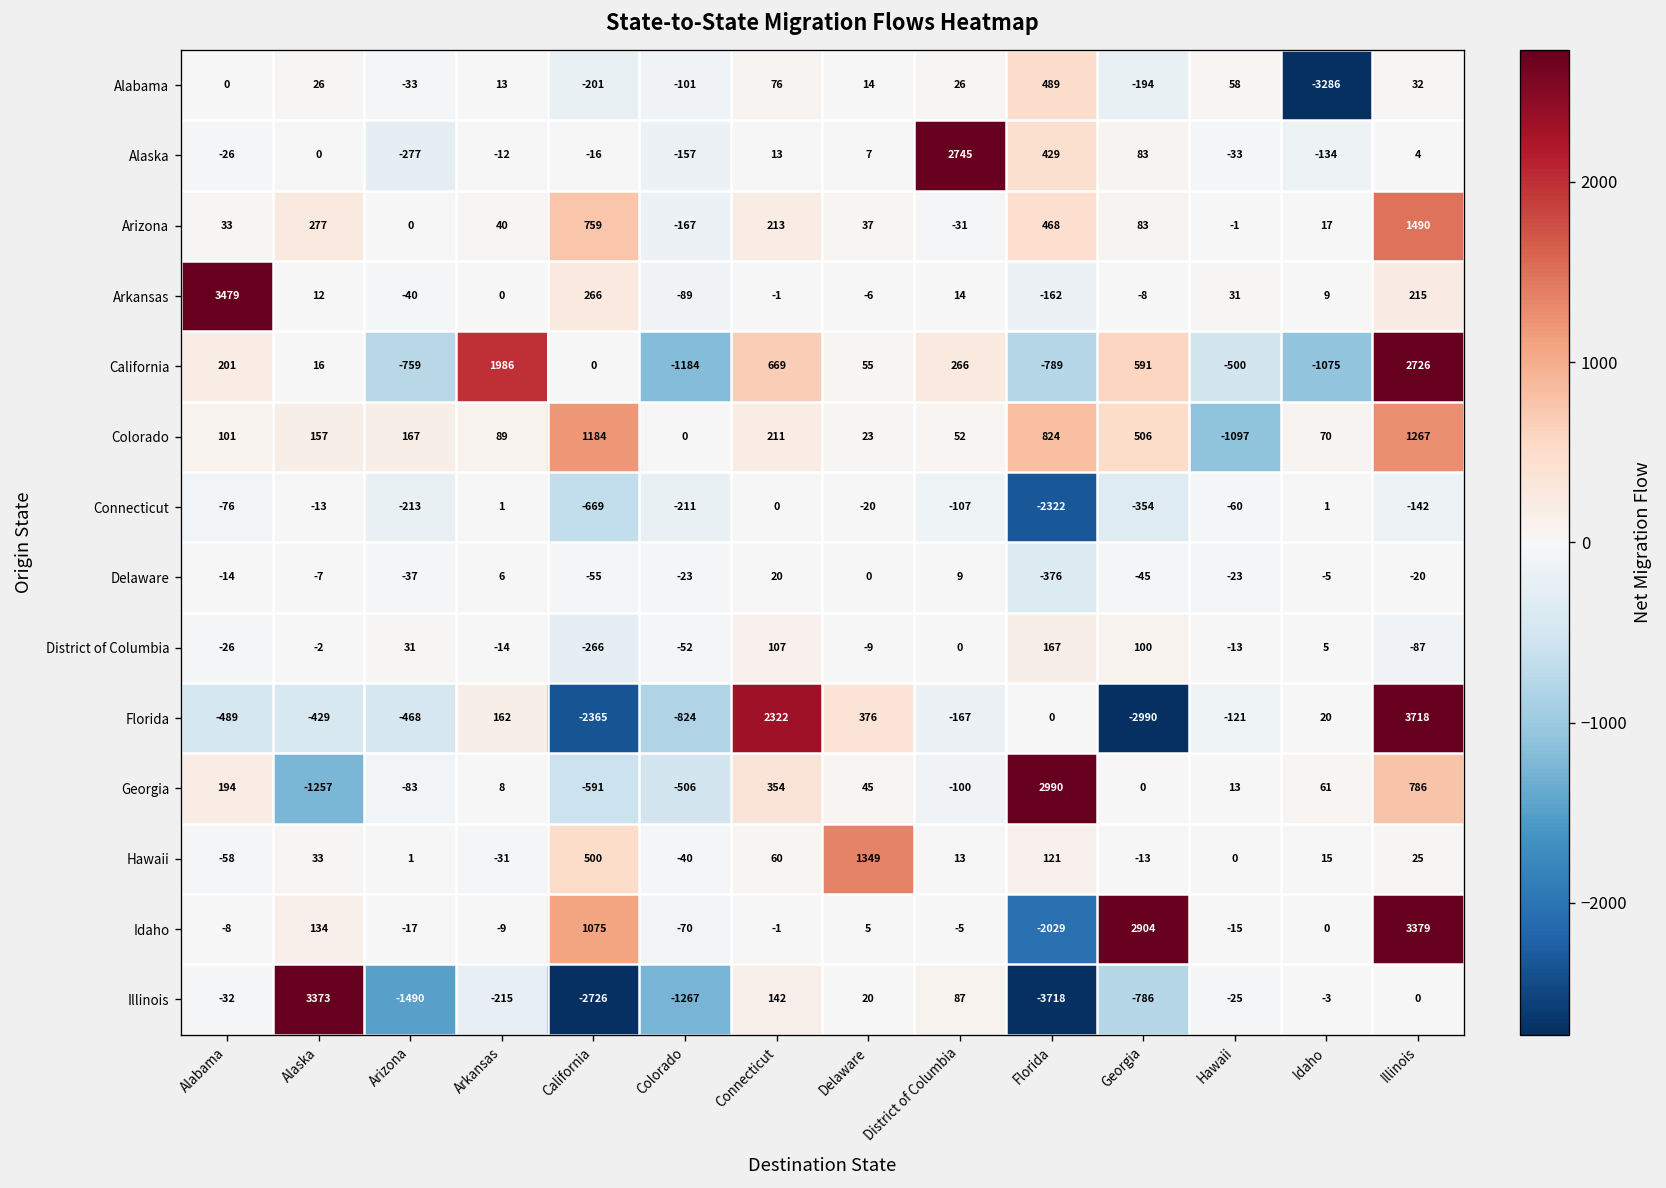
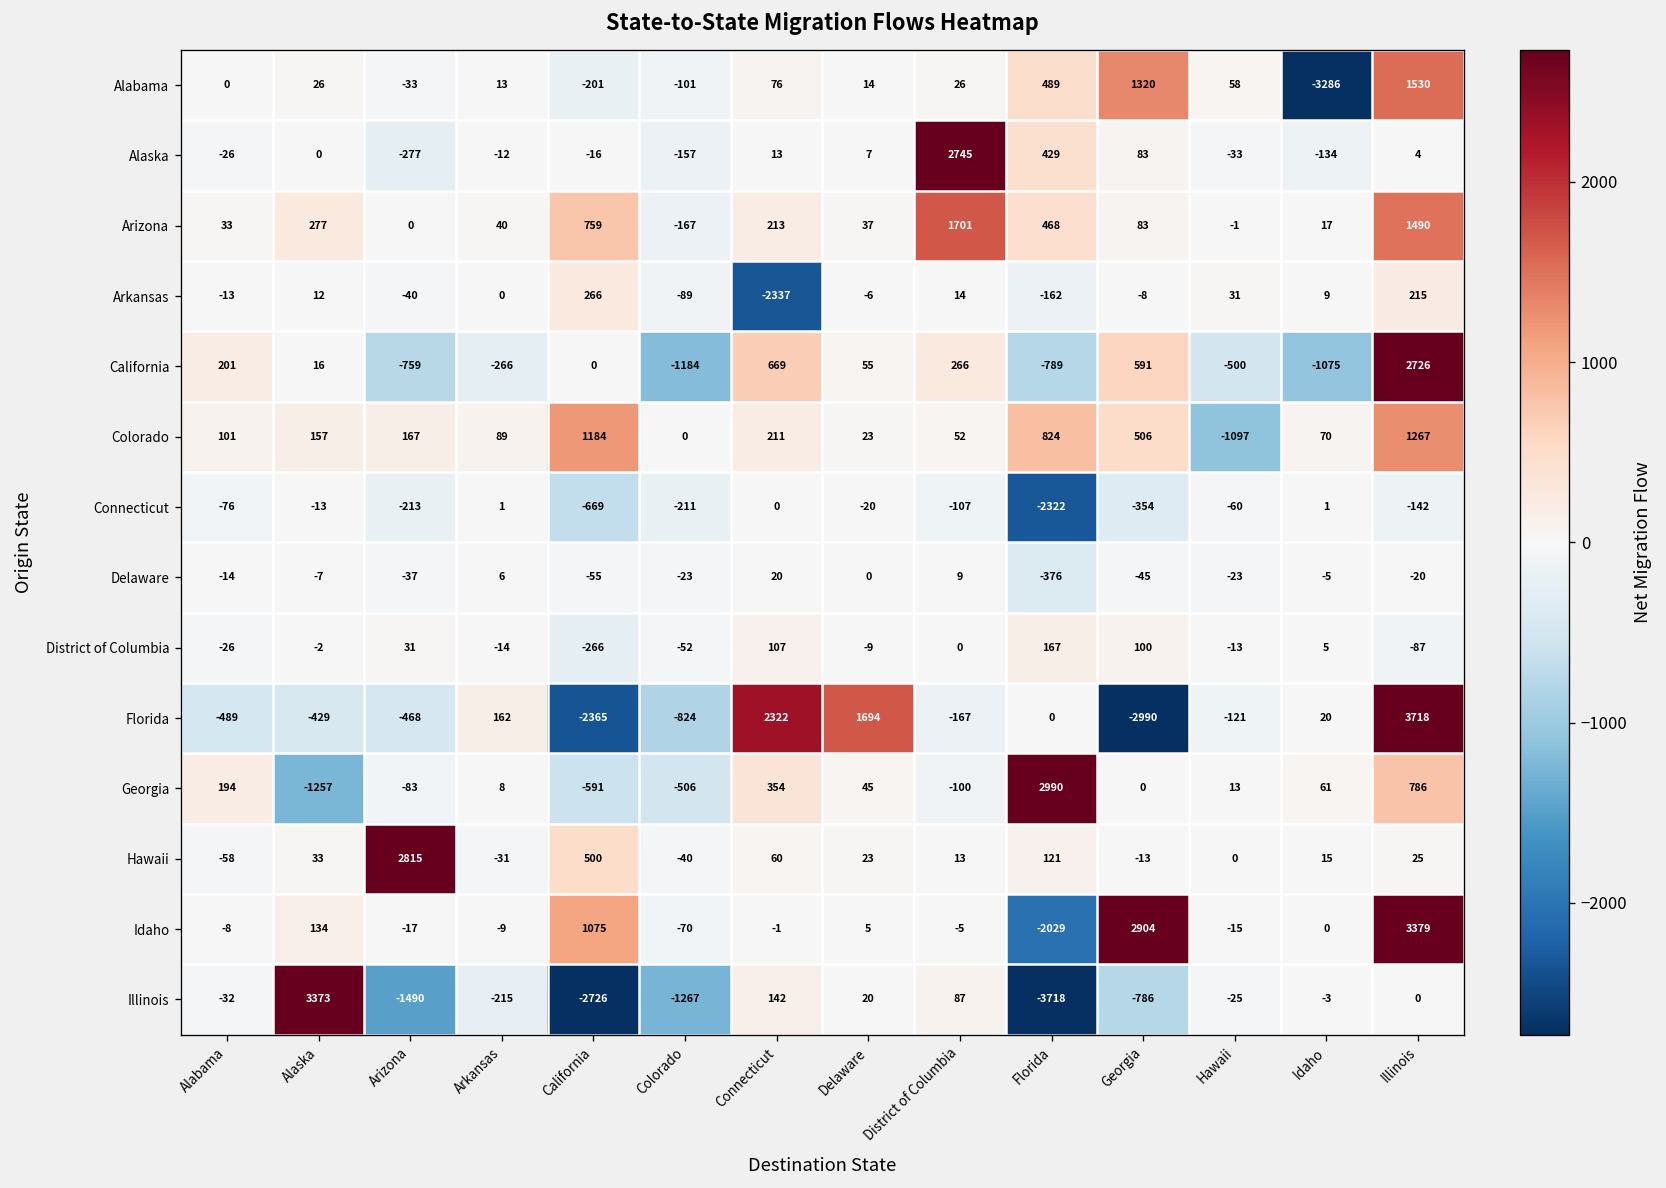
  {
    "Alabama": {
      "Alabama": 0,
      "Alaska": 26,
      "Arizona": -33,
      "Arkansas": 13,
      "California": -201,
      "Colorado": -101,
      "Connecticut": 76,
      "Delaware": 14,
      "District of Columbia": 26,
      "Florida": 489,
-     "Georgia": -194,
+     "Georgia": 1320,
      "Hawaii": 58,
      "Idaho": -3286,
-     "Illinois": 32
+     "Illinois": 1530
    },
    "Alaska": {
      "Alabama": -26,
      "Alaska": 0,
      "Arizona": -277,
      "Arkansas": -12,
      "California": -16,
      "Colorado": -157,
      "Connecticut": 13,
      "Delaware": 7,
      "District of Columbia": 2745,
      "Florida": 429,
      "Georgia": 83,
      "Hawaii": -33,
      "Idaho": -134,
      "Illinois": 4
    },
    "Arizona": {
      "Alabama": 33,
      "Alaska": 277,
      "Arizona": 0,
      "Arkansas": 40,
      "California": 759,
      "Colorado": -167,
      "Connecticut": 213,
      "Delaware": 37,
-     "District of Columbia": -31,
+     "District of Columbia": 1701,
      "Florida": 468,
      "Georgia": 83,
      "Hawaii": -1,
      "Idaho": 17,
      "Illinois": 1490
    },
    "Arkansas": {
-     "Alabama": 3479,
+     "Alabama": -13,
      "Alaska": 12,
      "Arizona": -40,
      "Arkansas": 0,
      "California": 266,
      "Colorado": -89,
-     "Connecticut": -1,
+     "Connecticut": -2337,
      "Delaware": -6,
      "District of Columbia": 14,
      "Florida": -162,
      "Georgia": -8,
      "Hawaii": 31,
      "Idaho": 9,
      "Illinois": 215
    },
    "California": {
      "Alabama": 201,
      "Alaska": 16,
      "Arizona": -759,
-     "Arkansas": 1986,
+     "Arkansas": -266,
      "California": 0,
      "Colorado": -1184,
      "Connecticut": 669,
      "Delaware": 55,
      "District of Columbia": 266,
      "Florida": -789,
      "Georgia": 591,
      "Hawaii": -500,
      "Idaho": -1075,
      "Illinois": 2726
    },
    "Colorado": {
      "Alabama": 101,
      "Alaska": 157,
      "Arizona": 167,
      "Arkansas": 89,
      "California": 1184,
      "Colorado": 0,
      "Connecticut": 211,
      "Delaware": 23,
      "District of Columbia": 52,
      "Florida": 824,
      "Georgia": 506,
      "Hawaii": -1097,
      "Idaho": 70,
      "Illinois": 1267
    },
    "Connecticut": {
      "Alabama": -76,
      "Alaska": -13,
      "Arizona": -213,
      "Arkansas": 1,
      "California": -669,
      "Colorado": -211,
      "Connecticut": 0,
      "Delaware": -20,
      "District of Columbia": -107,
      "Florida": -2322,
      "Georgia": -354,
      "Hawaii": -60,
      "Idaho": 1,
      "Illinois": -142
    },
    "Delaware": {
      "Alabama": -14,
      "Alaska": -7,
      "Arizona": -37,
      "Arkansas": 6,
      "California": -55,
      "Colorado": -23,
      "Connecticut": 20,
      "Delaware": 0,
      "District of Columbia": 9,
      "Florida": -376,
      "Georgia": -45,
      "Hawaii": -23,
      "Idaho": -5,
      "Illinois": -20
    },
    "District of Columbia": {
      "Alabama": -26,
      "Alaska": -2,
      "Arizona": 31,
      "Arkansas": -14,
      "California": -266,
      "Colorado": -52,
      "Connecticut": 107,
      "Delaware": -9,
      "District of Columbia": 0,
      "Florida": 167,
      "Georgia": 100,
      "Hawaii": -13,
      "Idaho": 5,
      "Illinois": -87
    },
    "Florida": {
      "Alabama": -489,
      "Alaska": -429,
      "Arizona": -468,
      "Arkansas": 162,
      "California": -2365,
      "Colorado": -824,
      "Connecticut": 2322,
-     "Delaware": 376,
+     "Delaware": 1694,
      "District of Columbia": -167,
      "Florida": 0,
      "Georgia": -2990,
      "Hawaii": -121,
      "Idaho": 20,
      "Illinois": 3718
    },
    "Georgia": {
      "Alabama": 194,
      "Alaska": -1257,
      "Arizona": -83,
      "Arkansas": 8,
      "California": -591,
      "Colorado": -506,
      "Connecticut": 354,
      "Delaware": 45,
      "District of Columbia": -100,
      "Florida": 2990,
      "Georgia": 0,
      "Hawaii": 13,
      "Idaho": 61,
      "Illinois": 786
    },
    "Hawaii": {
      "Alabama": -58,
      "Alaska": 33,
-     "Arizona": 1,
+     "Arizona": 2815,
      "Arkansas": -31,
      "California": 500,
      "Colorado": -40,
      "Connecticut": 60,
-     "Delaware": 1349,
+     "Delaware": 23,
      "District of Columbia": 13,
      "Florida": 121,
      "Georgia": -13,
      "Hawaii": 0,
      "Idaho": 15,
      "Illinois": 25
    },
    "Idaho": {
      "Alabama": -8,
      "Alaska": 134,
      "Arizona": -17,
      "Arkansas": -9,
      "California": 1075,
      "Colorado": -70,
      "Connecticut": -1,
      "Delaware": 5,
      "District of Columbia": -5,
      "Florida": -2029,
      "Georgia": 2904,
      "Hawaii": -15,
      "Idaho": 0,
      "Illinois": 3379
    },
    "Illinois": {
      "Alabama": -32,
      "Alaska": 3373,
      "Arizona": -1490,
      "Arkansas": -215,
      "California": -2726,
      "Colorado": -1267,
      "Connecticut": 142,
      "Delaware": 20,
      "District of Columbia": 87,
      "Florida": -3718,
      "Georgia": -786,
      "Hawaii": -25,
      "Idaho": -3,
      "Illinois": 0
    }
  }
